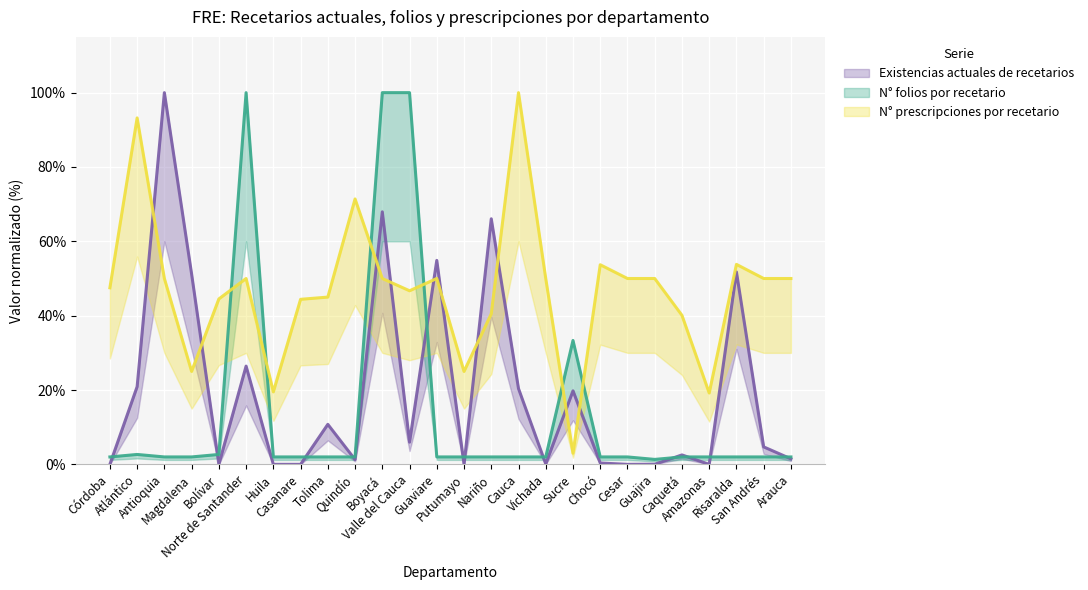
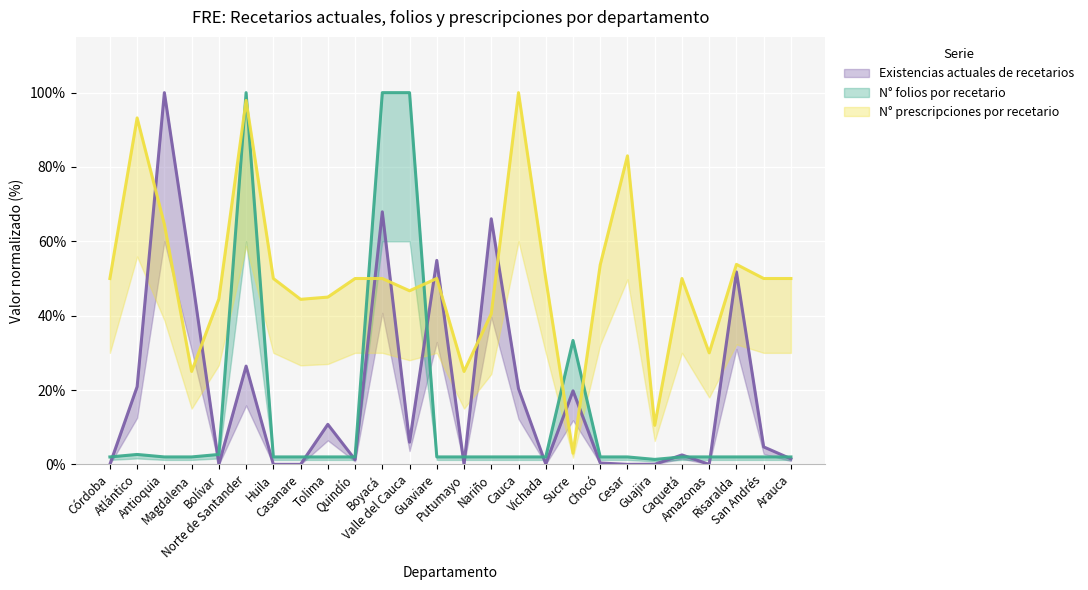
  {
    "N° prescripciones por recetario": {
-     "Córdoba": "48%",
+     "Córdoba": "50%",
      "Atlántico": "93%",
-     "Antioquia": "50%",
+     "Antioquia": "65%",
      "Magdalena": "25%",
      "Bolívar": "45%",
-     "Norte de Santander": "50%",
-     "Huila": "20%",
+     "Norte de Santander": "98%",
+     "Huila": "50%",
      "Casanare": "44%",
      "Tolima": "45%",
-     "Quindío": "71%",
+     "Quindío": "50%",
      "Boyacá": "50%",
      "Valle del Cauca": "47%",
      "Guaviare": "50%",
      "Putumayo": "25%",
      "Nariño": "41%",
      "Cauca": "100%",
      "Vichada": "50%",
      "Sucre": "3%",
      "Chocó": "54%",
-     "Cesar": "50%",
-     "Guajira": "50%",
-     "Caquetá": "40%",
-     "Amazonas": "19%",
+     "Cesar": "83%",
+     "Guajira": "11%",
+     "Caquetá": "50%",
+     "Amazonas": "30%",
      "Risaralda": "54%",
      "San Andrés": "50%",
      "Arauca": "50%"
    }
  }
